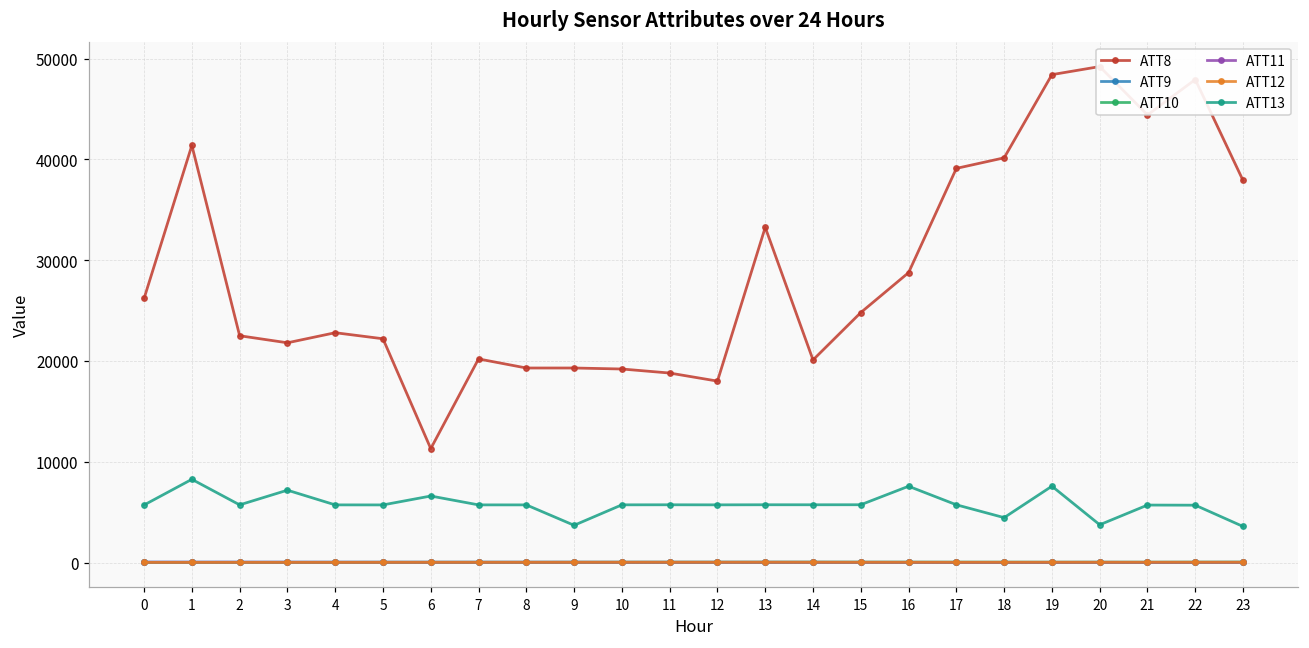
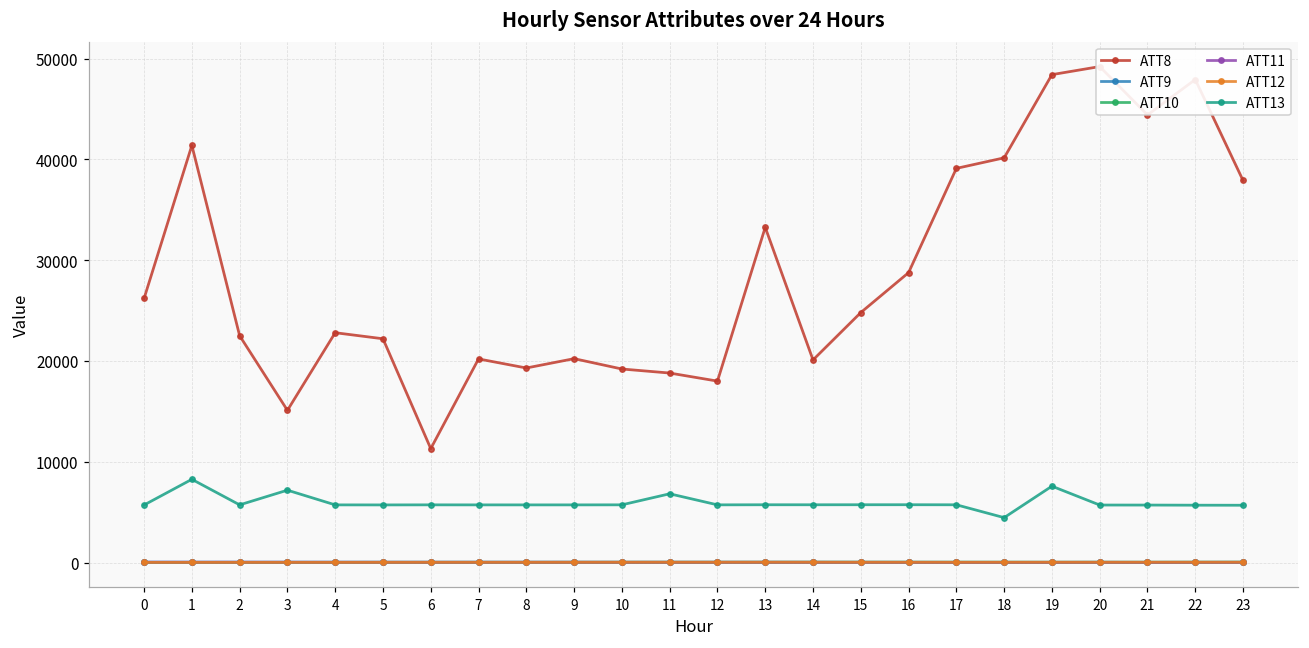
  {
    "ATT8": {
      "0": 26000,
      "1": 41000,
      "2": 23000,
-     "3": 22000,
+     "3": 15000,
      "4": 23000,
      "5": 22000,
      "6": 11000,
      "7": 20000,
      "8": 19000,
-     "9": 19000,
+     "9": 20000,
      "10": 19000,
      "11": 19000,
      "12": 18000,
      "13": 33000,
      "14": 20000,
      "15": 25000,
      "16": 29000,
      "17": 39000,
      "18": 40000,
      "19": 48000,
      "23": 38000
    },
    "ATT12": {
      "0": 0,
      "1": 0,
      "2": 0,
      "3": 0,
      "4": 0,
      "5": 0,
      "6": 0,
      "7": 0,
      "8": 0,
      "9": 0,
      "10": 0,
      "11": 0,
      "12": 0,
      "13": 0,
      "14": 0,
      "15": 0,
      "16": 0,
      "17": 0,
      "18": 0,
      "19": 0,
      "20": 0,
      "21": 0,
      "22": 0,
      "23": 0
    },
    "ATT13": {
      "0": 6000,
      "1": 8000,
      "2": 6000,
      "3": 7000,
      "4": 6000,
      "5": 6000,
-     "6": 7000,
+     "6": 6000,
      "7": 6000,
      "8": 6000,
-     "9": 4000,
+     "9": 6000,
      "10": 6000,
-     "11": 6000,
+     "11": 7000,
      "12": 6000,
      "13": 6000,
      "14": 6000,
      "15": 6000,
-     "16": 8000,
+     "16": 6000,
      "17": 6000,
      "18": 4000,
      "19": 8000,
-     "20": 4000,
+     "20": 6000,
      "21": 6000,
      "22": 6000,
-     "23": 4000
+     "23": 6000
    }
  }
